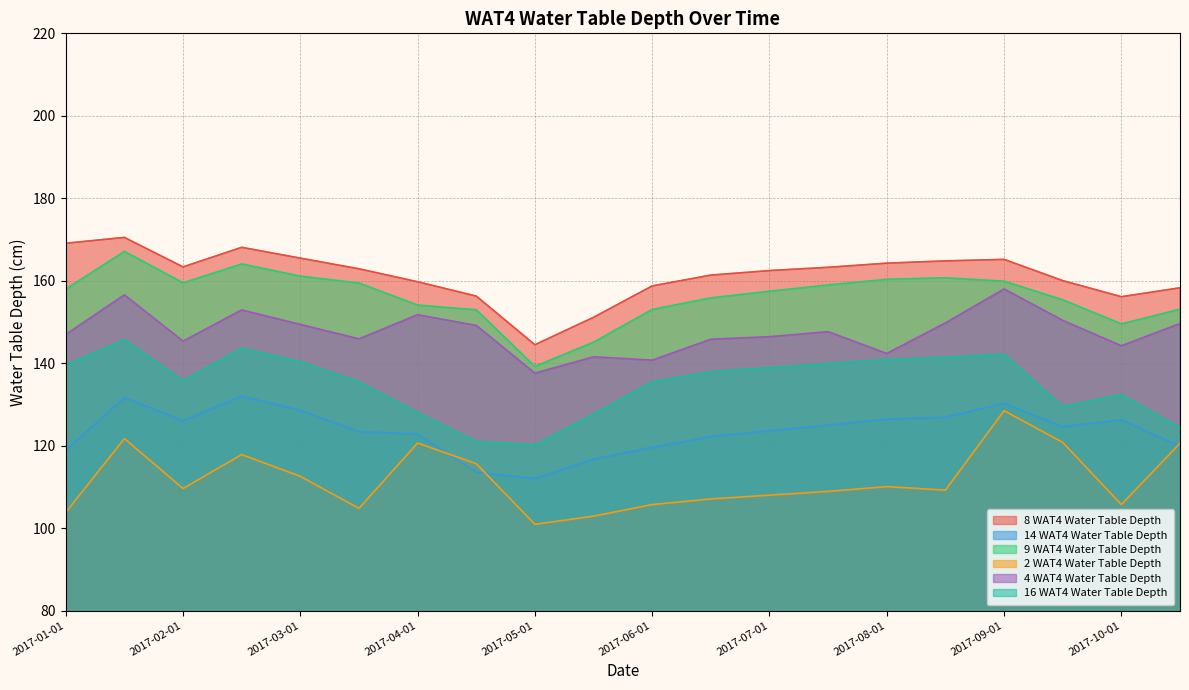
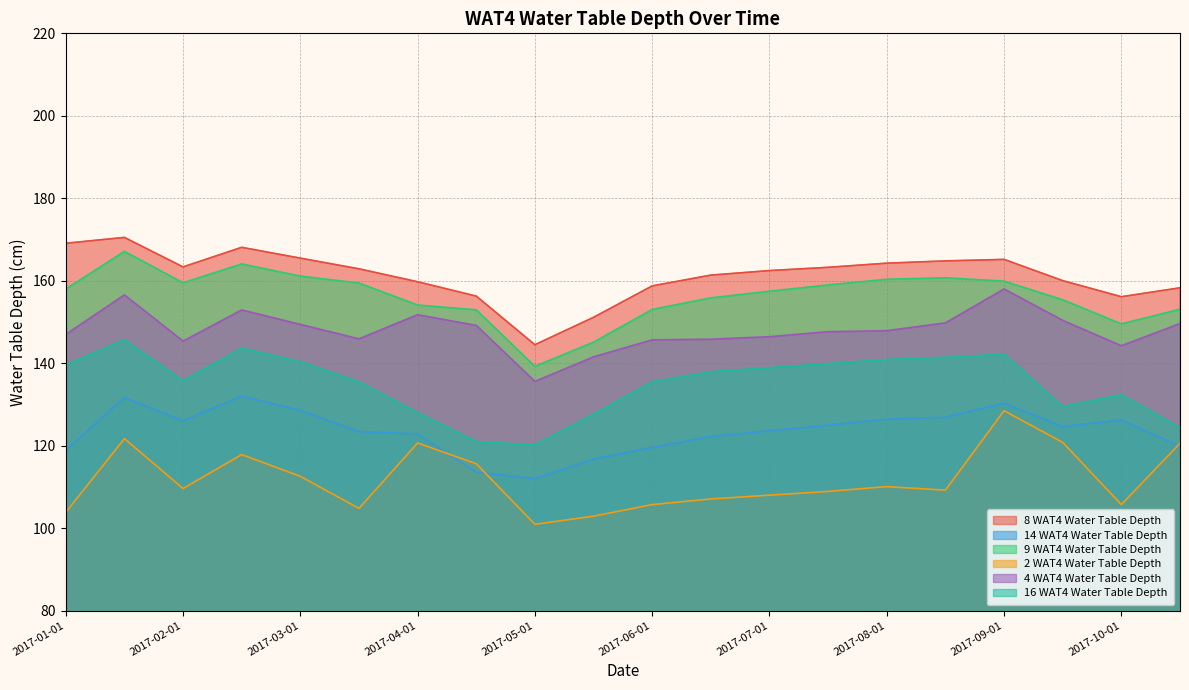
  {
    "8 WAT4 Water Table Depth": {
      "2017-01-01": 169,
      "2017-02-01": 163,
      "2017-03-01": 165,
      "2017-04-01": 160,
      "2017-05-01": 144,
      "2017-06-01": 159,
      "2017-07-01": 162,
      "2017-08-01": 164,
      "2017-09-01": 165,
      "2017-10-01": 156
    },
    "14 WAT4 Water Table Depth": {
      "2017-01-01": 119,
      "2017-02-01": 126,
      "2017-03-01": 129,
      "2017-04-01": 123,
      "2017-05-01": 112,
      "2017-06-01": 120,
      "2017-07-01": 124,
      "2017-08-01": 126,
      "2017-09-01": 130,
      "2017-10-01": 126
    },
    "2 WAT4 Water Table Depth": {
      "2017-01-01": 104,
      "2017-02-01": 110,
      "2017-03-01": 113,
      "2017-04-01": 121,
      "2017-05-01": 101,
      "2017-06-01": 106,
      "2017-07-01": 108,
      "2017-08-01": 110,
      "2017-09-01": 128,
      "2017-10-01": 106
    },
    "4 WAT4 Water Table Depth": {
      "2017-01-01": 147,
      "2017-02-01": 145,
      "2017-03-01": 149,
      "2017-04-01": 152,
-     "2017-05-01": 138,
-     "2017-06-01": 141,
+     "2017-05-01": 136,
+     "2017-06-01": 146,
      "2017-07-01": 146,
-     "2017-08-01": 142,
+     "2017-08-01": 148,
      "2017-09-01": 158,
      "2017-10-01": 144
    }
  }
